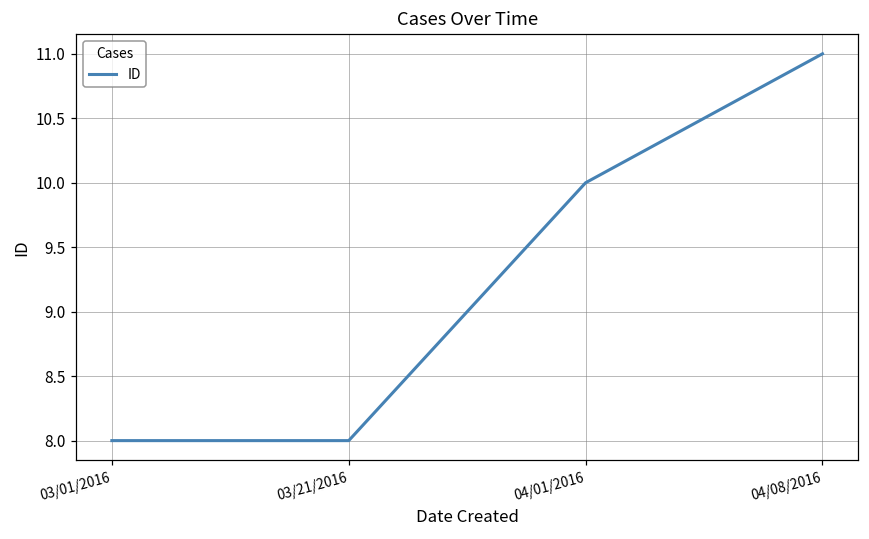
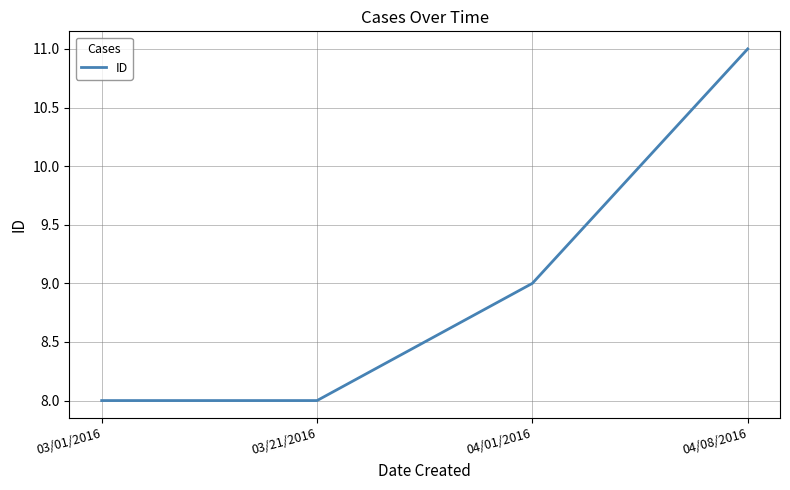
  {
    "03/01/2016": 8,
    "03/21/2016": 8,
-   "04/01/2016": 10,
+   "04/01/2016": 9,
    "04/08/2016": 11
  }
